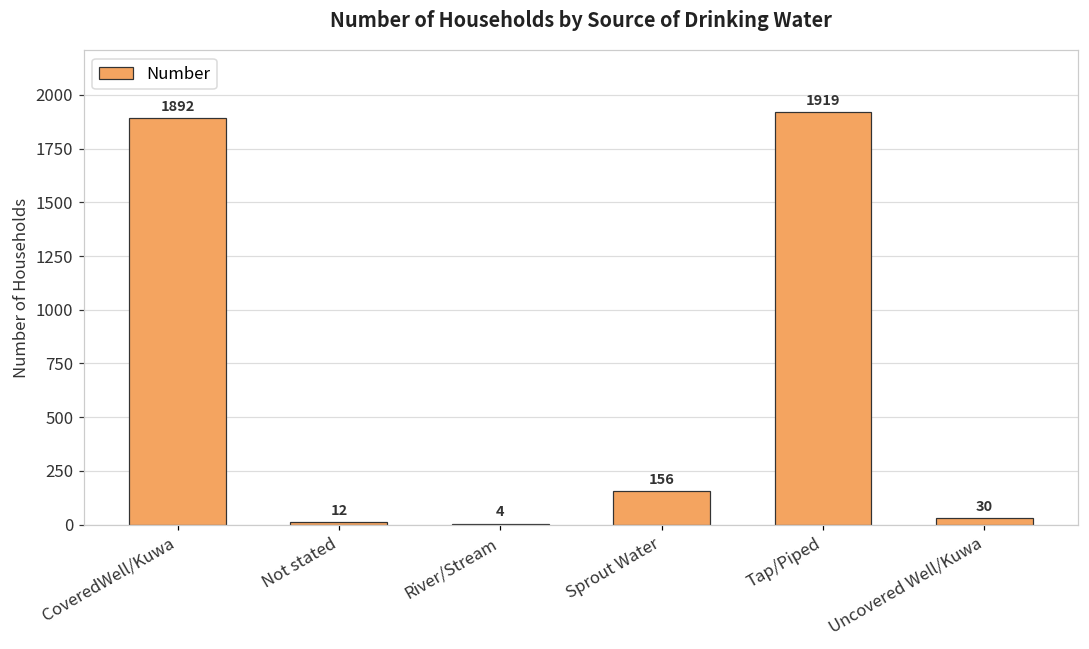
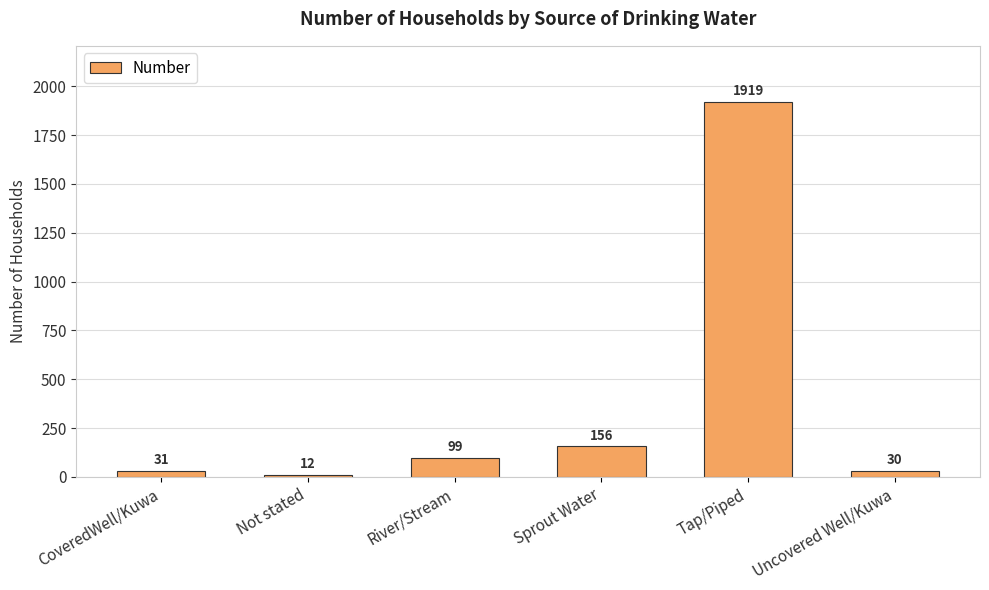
  {
-   "CoveredWell/Kuwa": 1892,
+   "CoveredWell/Kuwa": 31,
    "Not stated": 12,
-   "River/Stream": 4,
+   "River/Stream": 99,
    "Sprout Water": 156,
    "Tap/Piped": 1919,
    "Uncovered Well/Kuwa": 30
  }
